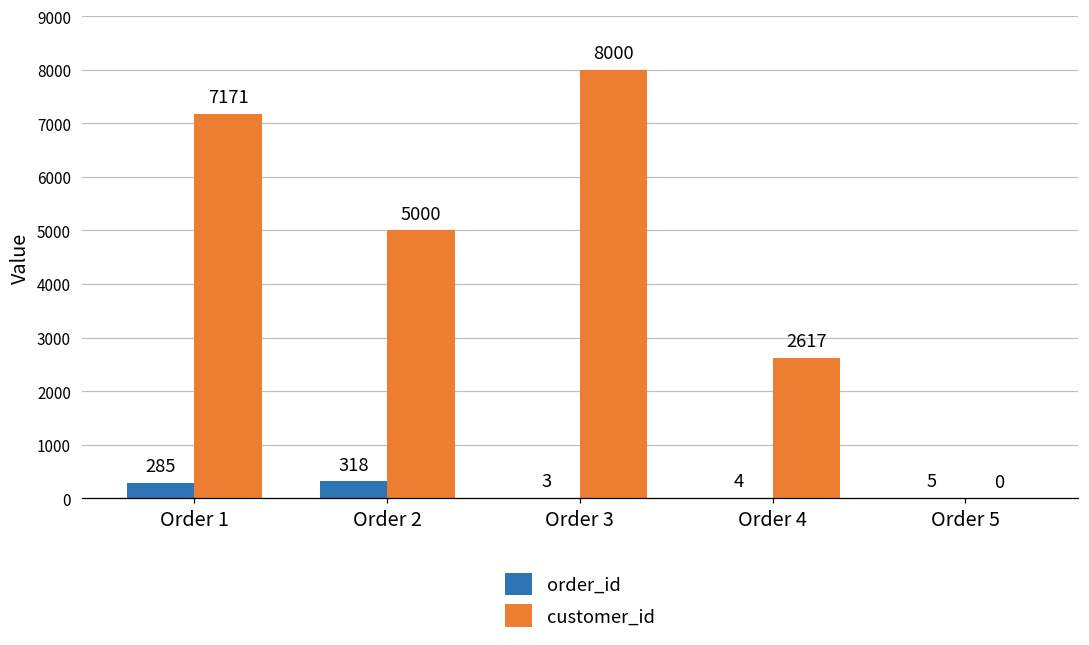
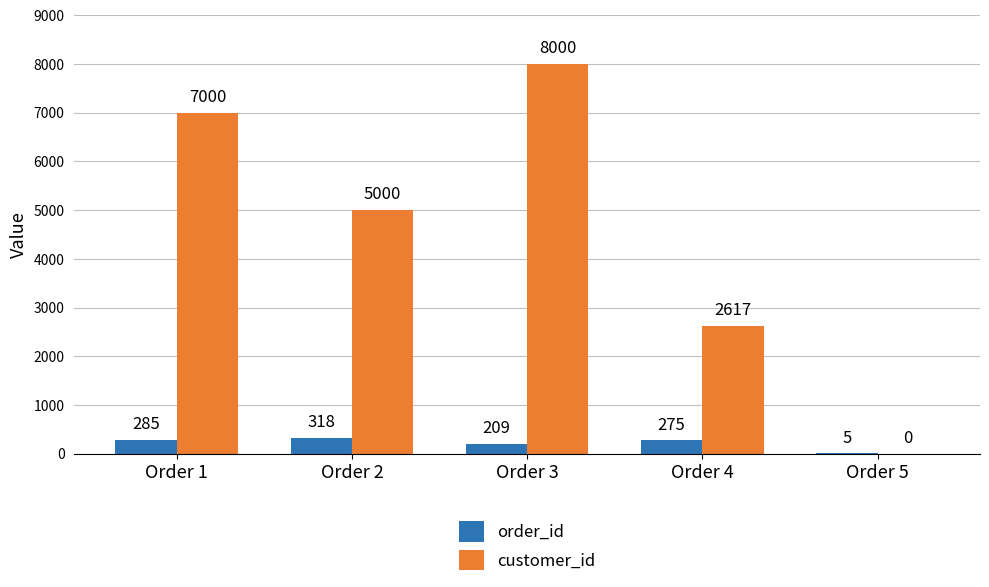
  {
    "order_id": {
      "Order 1": 285,
      "Order 2": 318,
-     "Order 3": 3,
-     "Order 4": 4,
+     "Order 3": 209,
+     "Order 4": 275,
      "Order 5": 5
    },
    "customer_id": {
-     "Order 1": 7171,
+     "Order 1": 7000,
      "Order 2": 5000,
      "Order 3": 8000,
      "Order 4": 2617,
      "Order 5": 0
    }
  }
